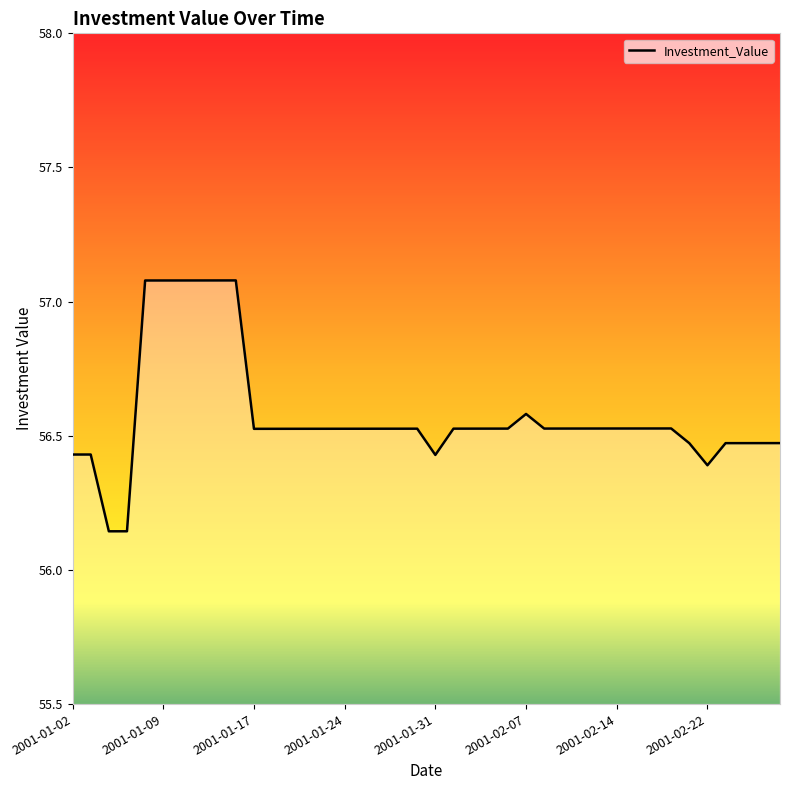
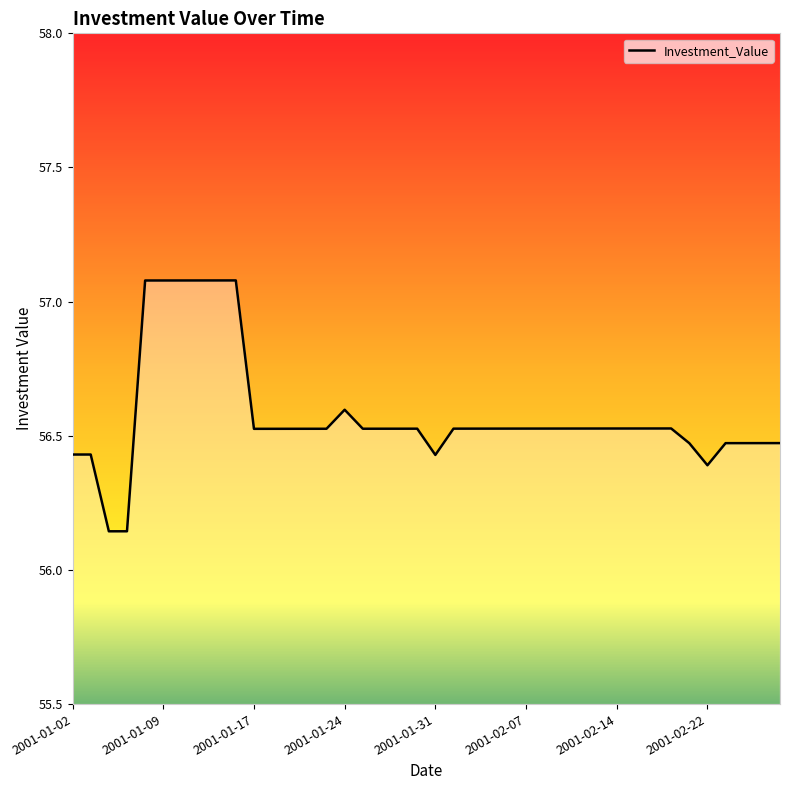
  {
    "2001-01-02": 56.43,
    "2001-01-09": 57.08,
    "2001-01-17": 56.53,
-   "2001-01-24": 56.53,
+   "2001-01-24": 56.60,
    "2001-01-31": 56.43,
-   "2001-02-07": 56.58,
+   "2001-02-07": 56.53,
    "2001-02-14": 56.53,
    "2001-02-22": 56.39
  }
